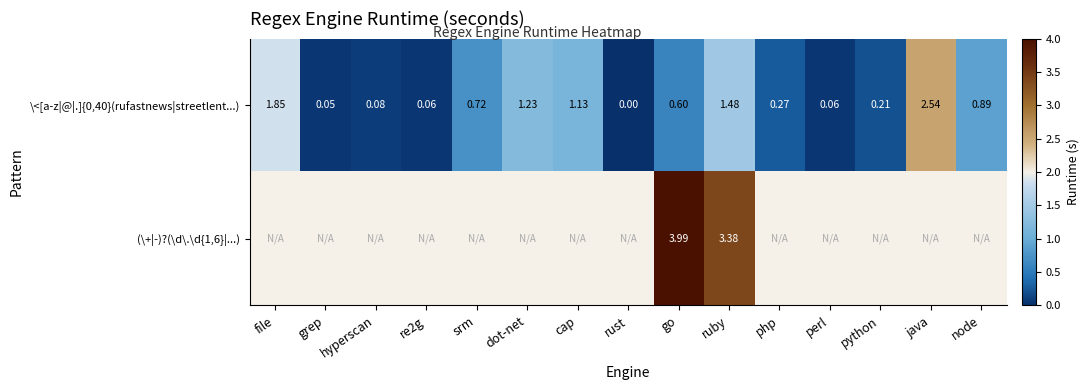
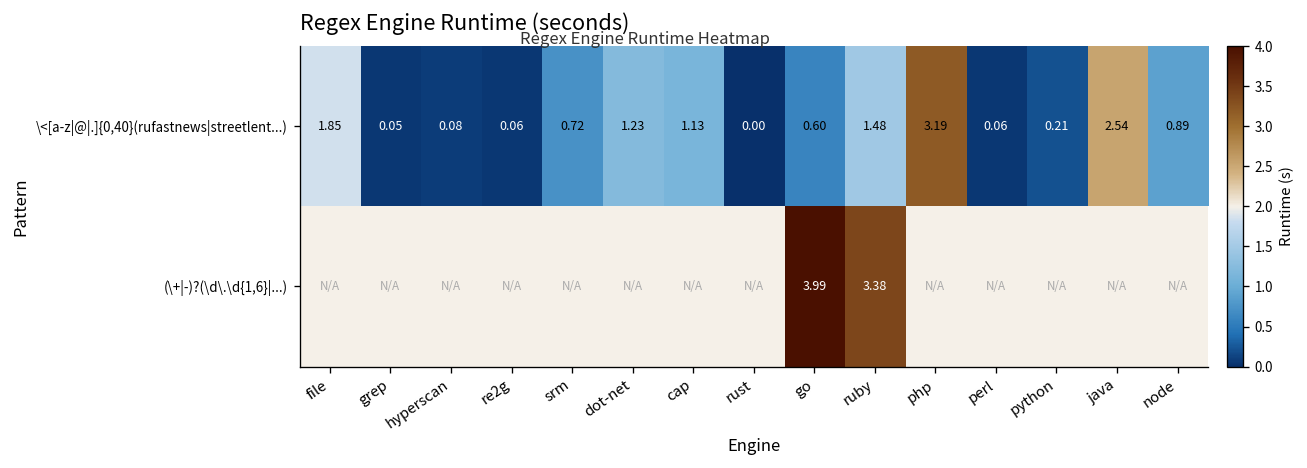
  {
    "\\<[a-z|@|.]{0,40}(rufastnews|streetlent...)": {
      "file": 1.85,
      "grep": 0.05,
      "hyperscan": 0.08,
      "re2g": 0.06,
      "srm": 0.72,
      "dot-net": 1.23,
      "cap": 1.13,
      "rust": 0.00,
      "go": 0.60,
      "ruby": 1.48,
-     "php": 0.27,
+     "php": 3.19,
      "perl": 0.06,
      "python": 0.21,
      "java": 2.54,
      "node": 0.89
    },
    "(\\+|-)?(\\d\\.\\d{1,6}|...)": {
      "go": 3.99,
      "ruby": 3.38
    }
  }
